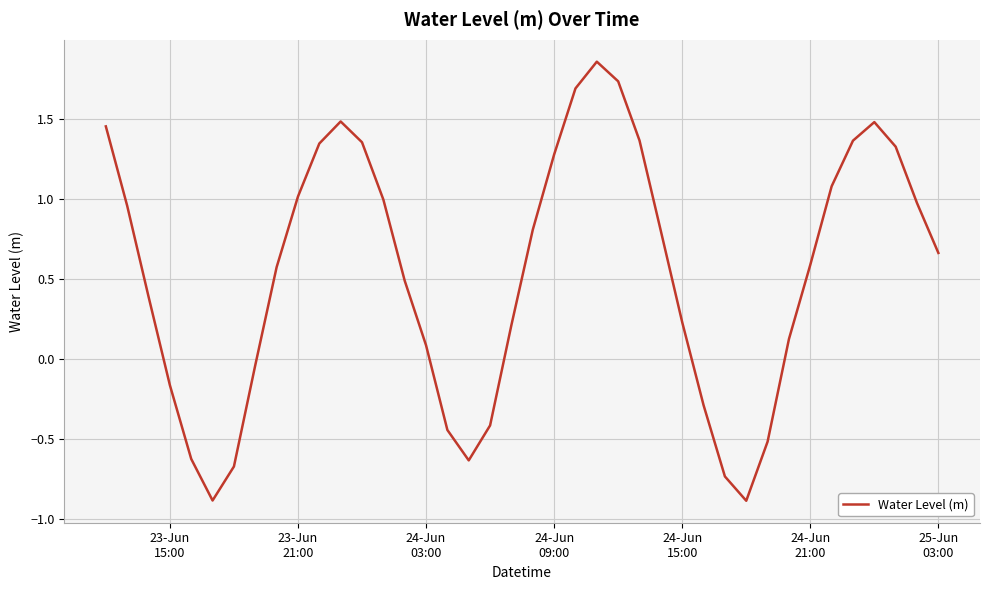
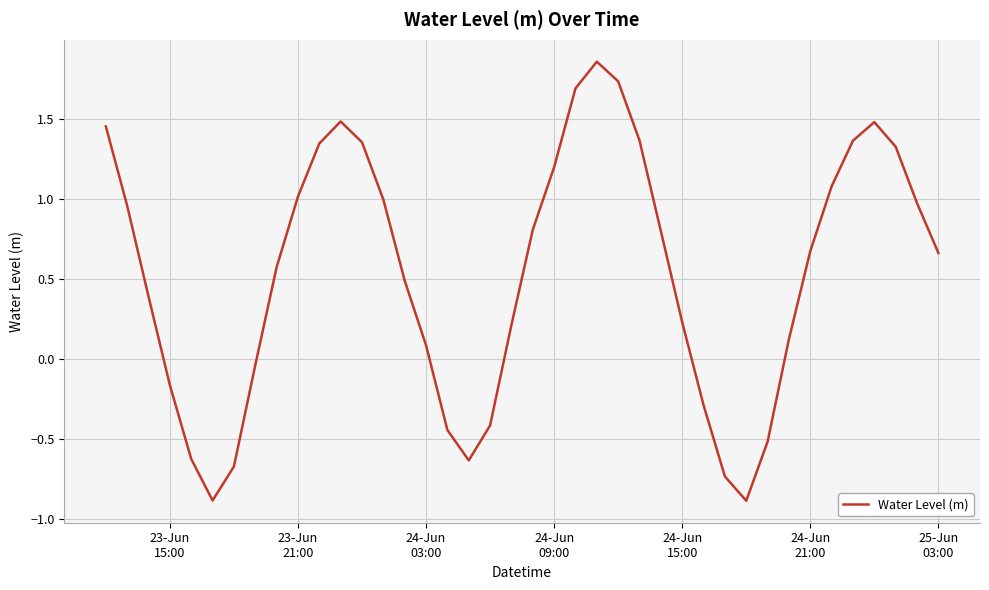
  {
    "23-Jun 15:00": -0.16,
    "23-Jun 21:00": 1.01,
    "24-Jun 03:00": 0.09,
-   "24-Jun 09:00": 1.28,
+   "24-Jun 09:00": 1.20,
    "24-Jun 15:00": 0.23,
-   "24-Jun 21:00": 0.59,
+   "24-Jun 21:00": 0.67,
    "25-Jun 03:00": 0.66
  }
